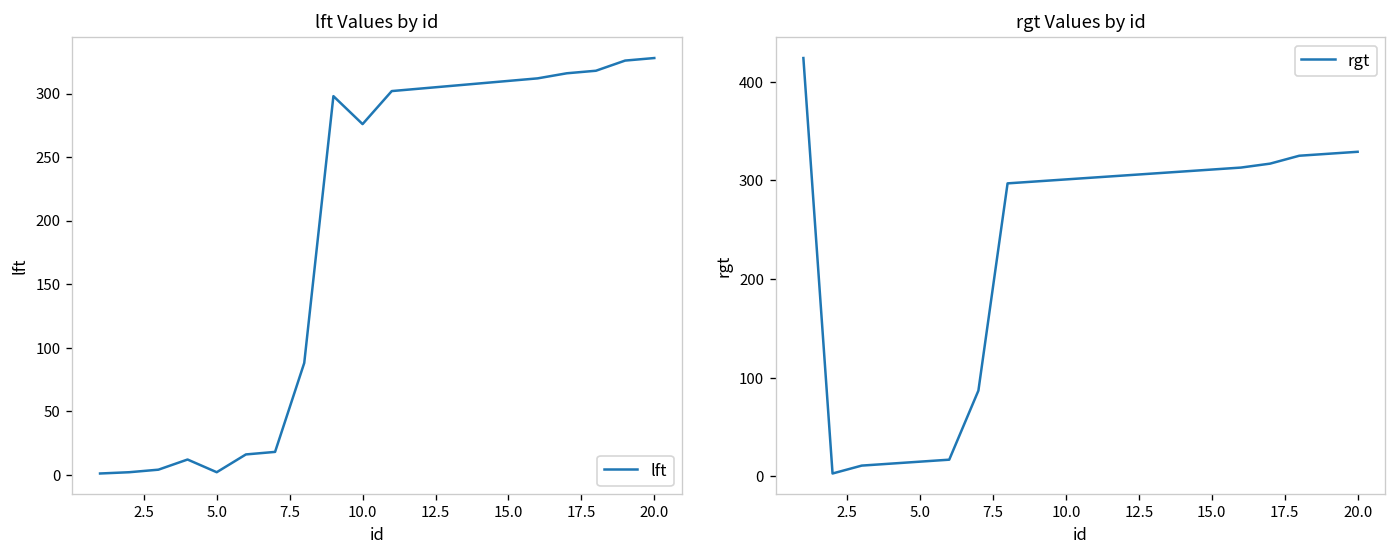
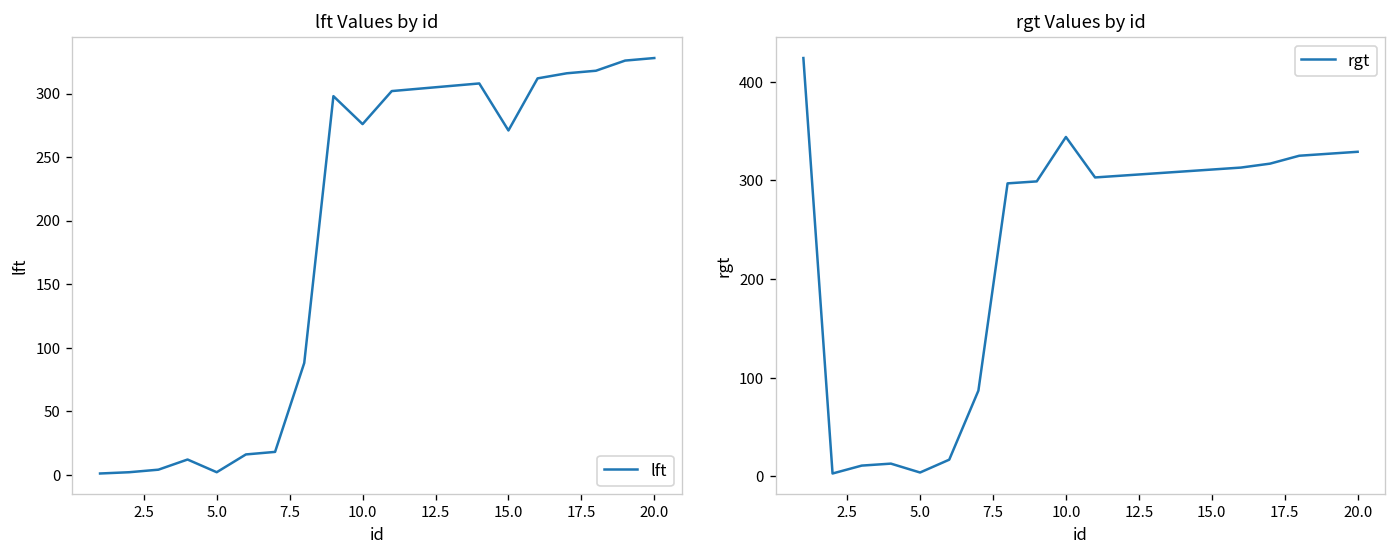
  {
    "lft Values by id": {
      "5.0": 2,
      "10.0": 276,
-     "15.0": 310,
+     "15.0": 271,
      "20.0": 328
    },
    "rgt Values by id": {
-     "5.0": 20,
-     "10.0": 300,
+     "5.0": 0,
+     "10.0": 340,
      "15.0": 310,
      "20.0": 330
    }
  }
